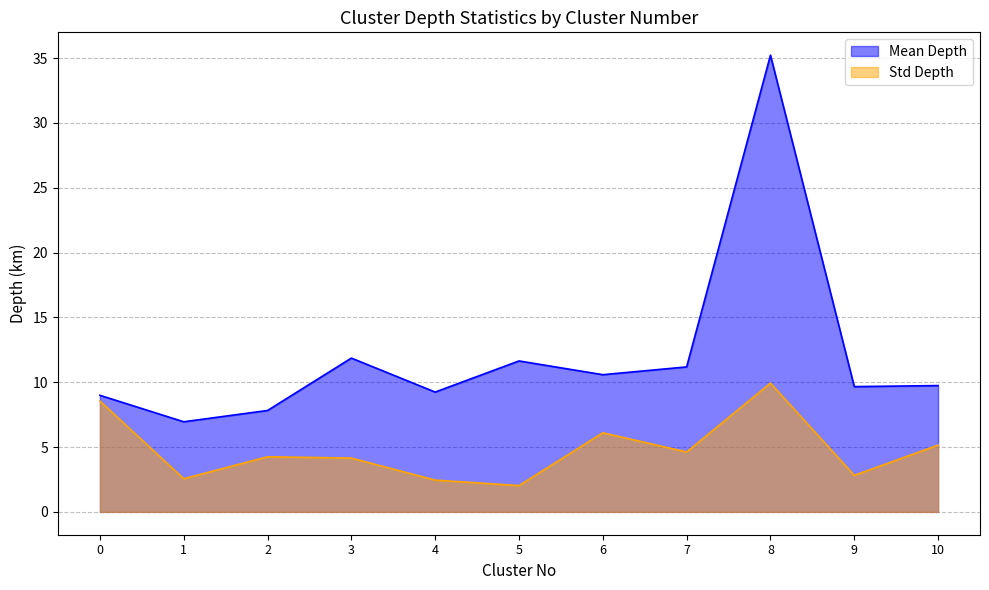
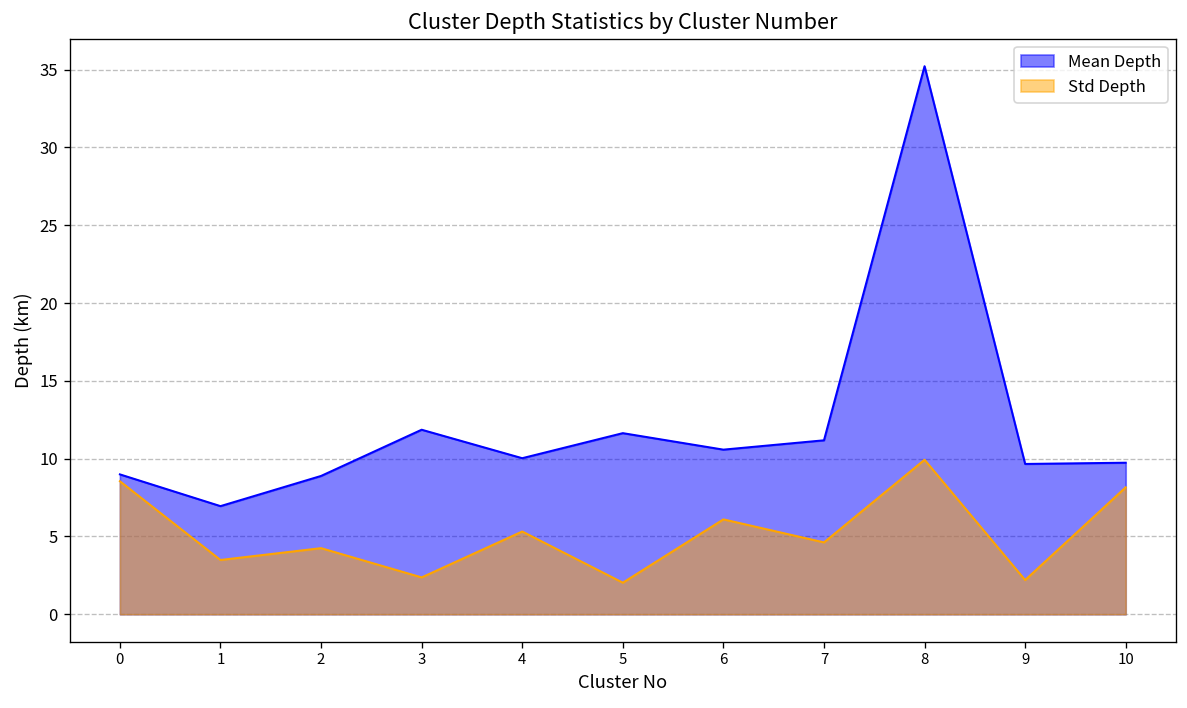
  {
    "Mean Depth": {
      "0": 9.0,
      "1": 7.0,
-     "2": 7.8,
+     "2": 8.9,
      "3": 11.9,
-     "4": 9.2,
+     "4": 10.0,
      "5": 11.6,
      "6": 10.6,
      "7": 11.2,
      "8": 35.2,
      "9": 9.7,
      "10": 9.7
    },
    "Std Depth": {
      "0": 8.6,
-     "1": 2.6,
+     "1": 3.5,
      "2": 4.3,
-     "3": 4.2,
-     "4": 2.5,
+     "3": 2.4,
+     "4": 5.3,
      "5": 2.0,
      "6": 6.1,
      "7": 4.6,
      "8": 9.9,
-     "9": 2.8,
-     "10": 5.2
+     "9": 2.2,
+     "10": 8.2
    }
  }
